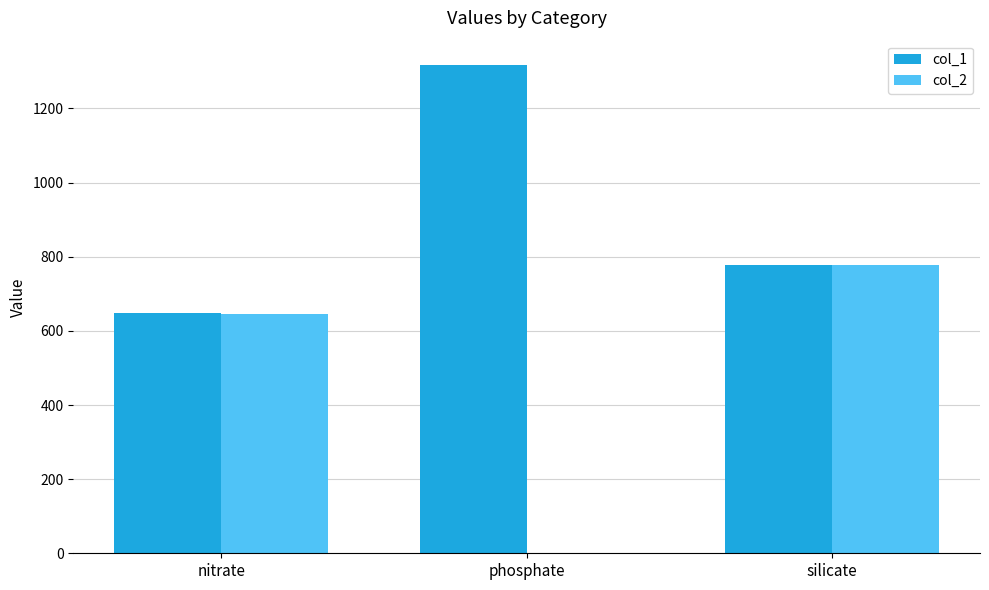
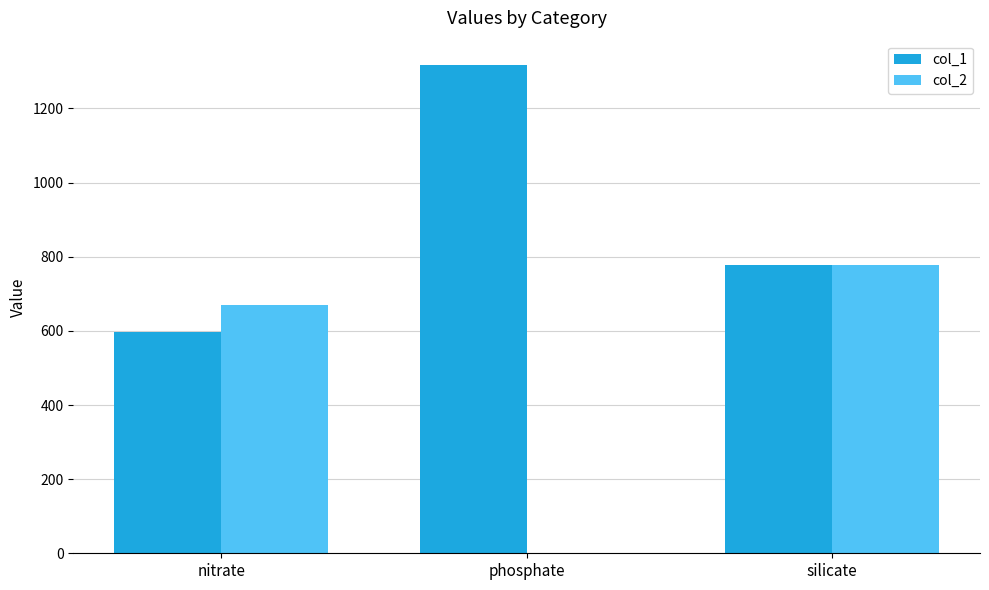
  {
    "col_1": {
-     "nitrate": 650,
+     "nitrate": 600,
      "phosphate": 1320,
      "silicate": 780
    },
    "col_2": {
-     "nitrate": 650,
+     "nitrate": 670,
      "phosphate": 0,
      "silicate": 780
    }
  }
